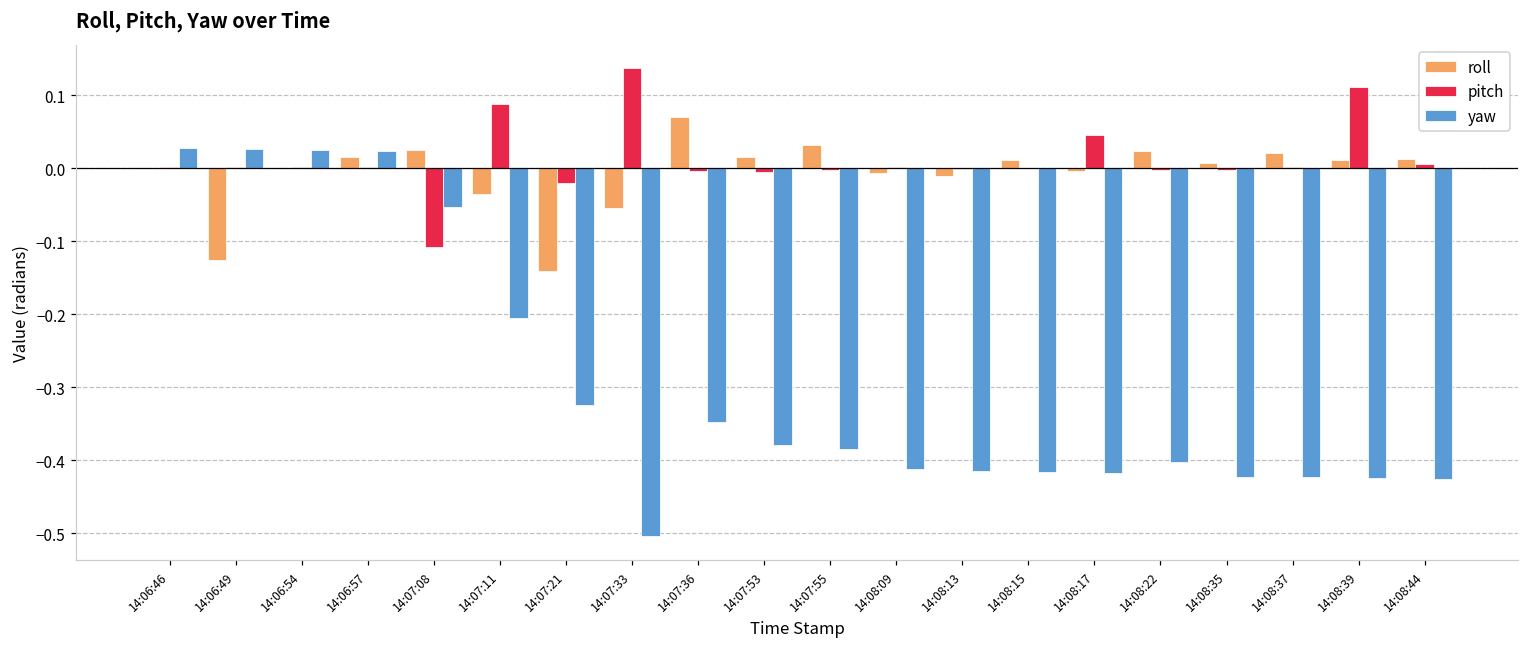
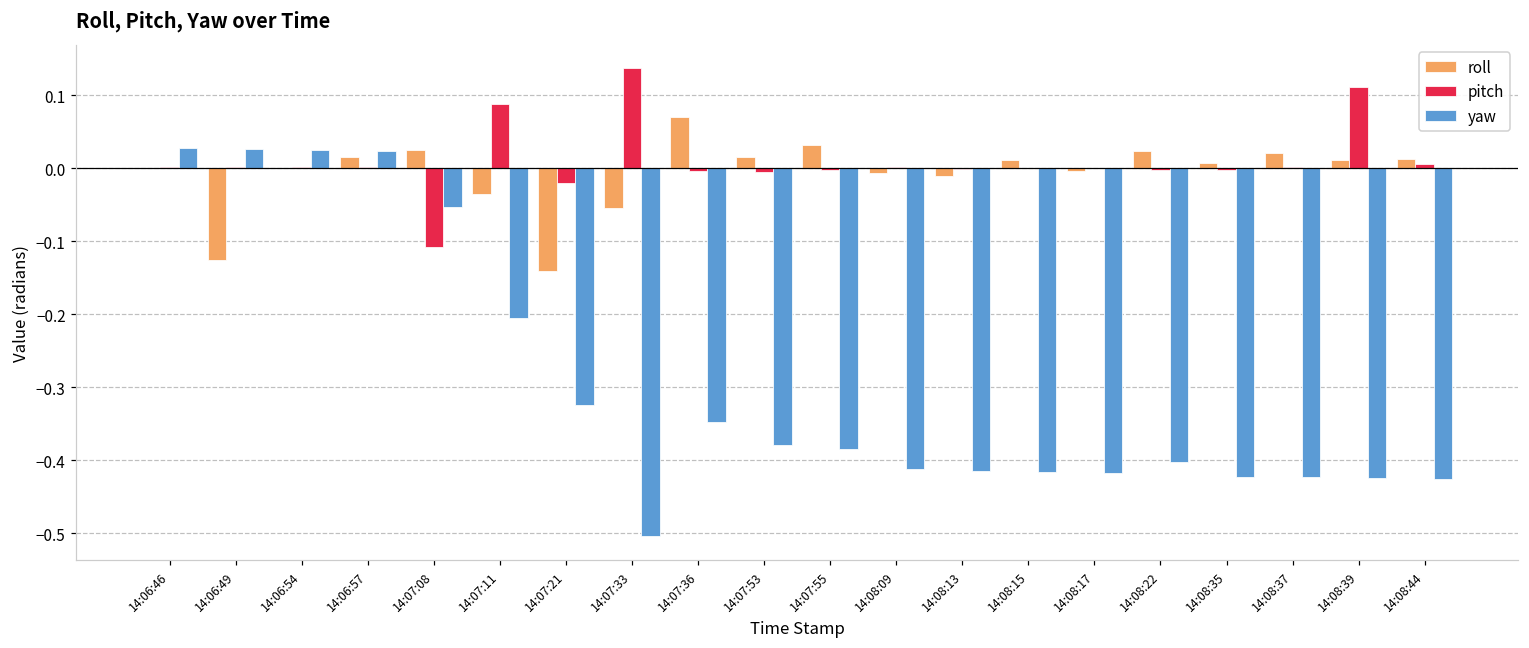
  {
    "roll": {
      "14:06:49": -0.13,
      "14:06:57": 0.02,
      "14:07:08": 0.03,
      "14:07:11": -0.04,
      "14:07:21": -0.14,
      "14:07:33": -0.06,
      "14:07:36": 0.07,
      "14:07:53": 0.02,
      "14:07:55": 0.03,
      "14:08:09": -0.01,
      "14:08:13": -0.01,
      "14:08:15": 0.01,
      "14:08:22": 0.02,
      "14:08:35": 0.01,
      "14:08:37": 0.02,
      "14:08:39": 0.01,
      "14:08:44": 0.01
    },
    "pitch": {
      "14:07:08": -0.11,
      "14:07:11": 0.09,
      "14:07:21": -0.02,
      "14:07:33": 0.14,
      "14:07:53": -0.01,
-     "14:08:17": 0.05,
+     "14:08:17": 0.00,
      "14:08:39": 0.11,
      "14:08:44": 0.01
    },
    "yaw": {
      "14:06:46": 0.03,
      "14:06:49": 0.03,
      "14:06:54": 0.02,
      "14:06:57": 0.02,
      "14:07:08": -0.05,
      "14:07:11": -0.21,
      "14:07:21": -0.32,
      "14:07:33": -0.50,
      "14:07:36": -0.35,
      "14:07:53": -0.38,
      "14:07:55": -0.39,
      "14:08:09": -0.41,
      "14:08:13": -0.42,
      "14:08:15": -0.42,
      "14:08:17": -0.42,
      "14:08:22": -0.40,
      "14:08:35": -0.42,
      "14:08:37": -0.42,
      "14:08:39": -0.42,
      "14:08:44": -0.43
    }
  }
